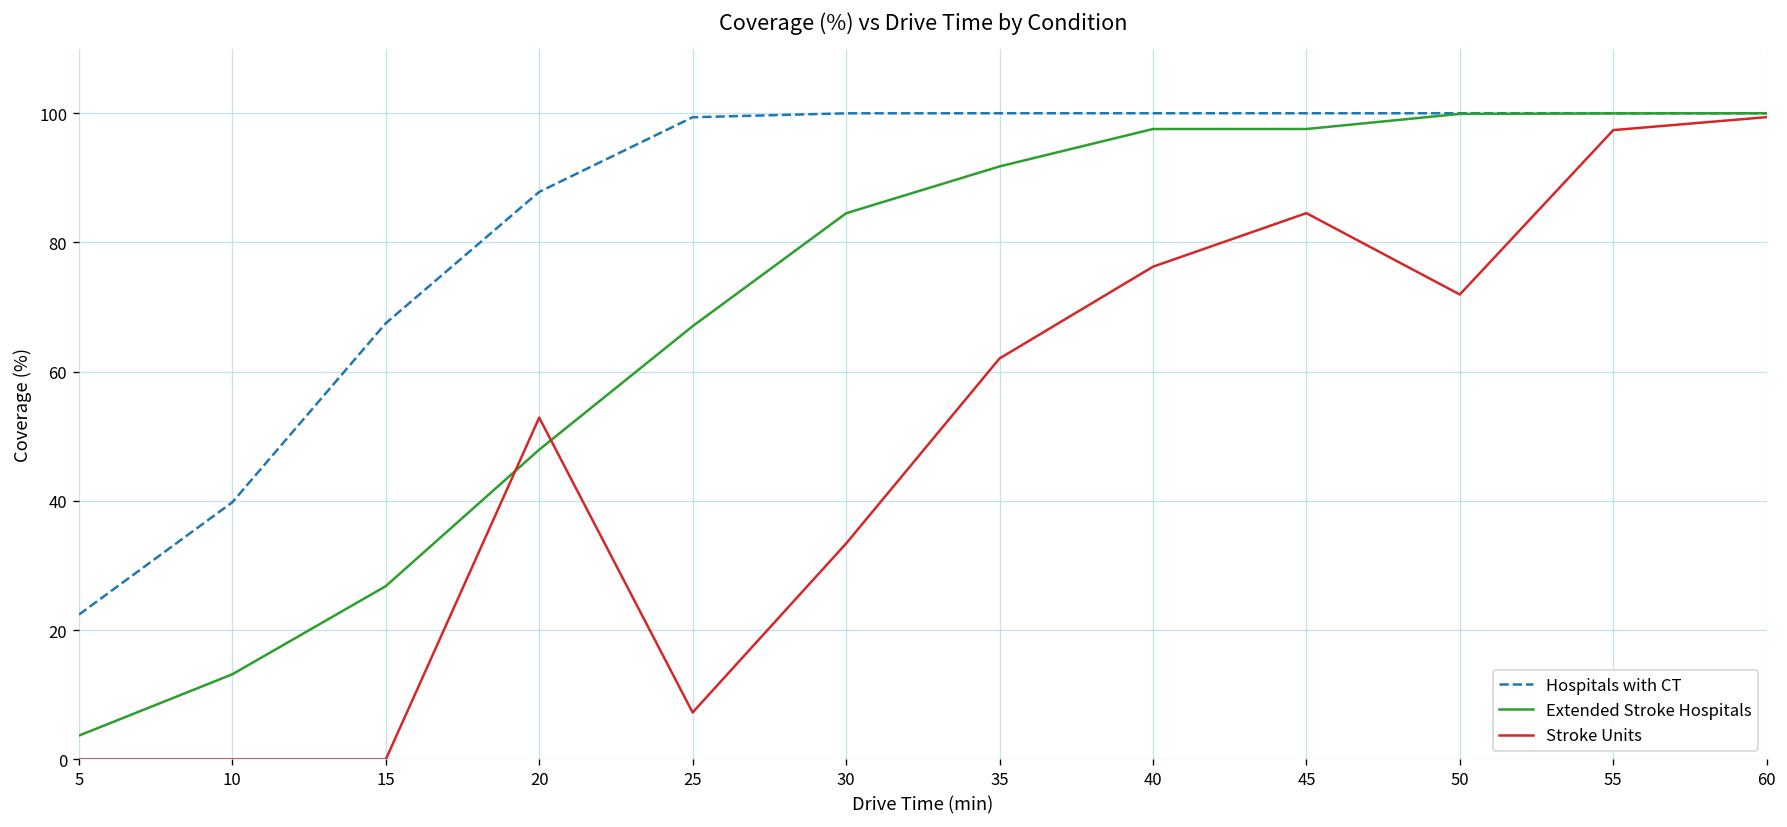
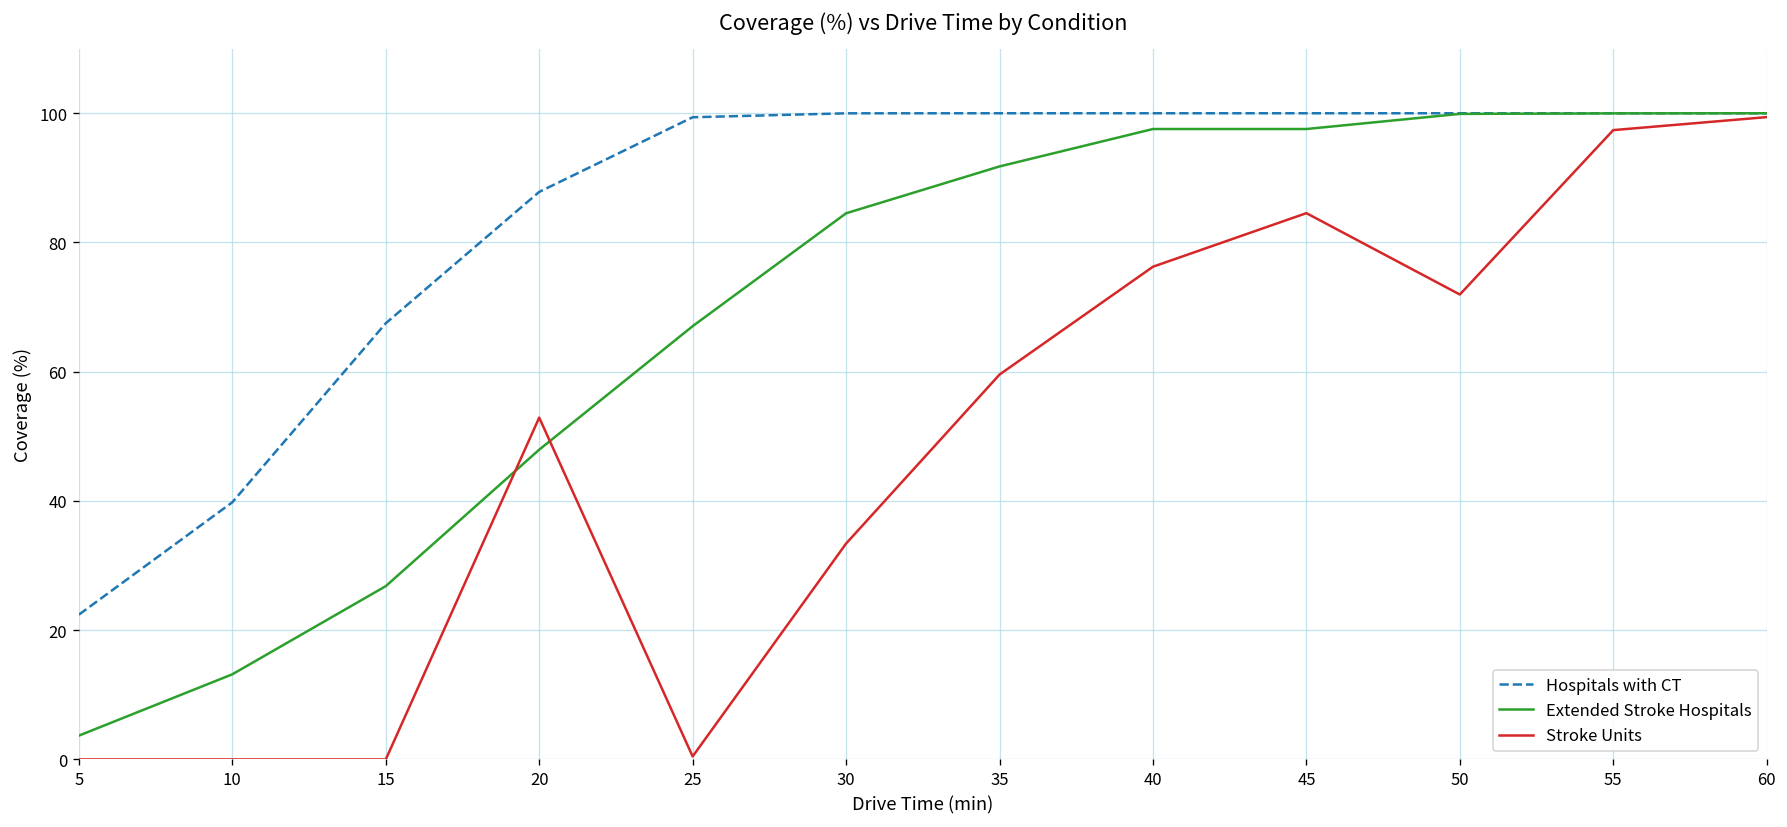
  {
    "Hospitals with CT": {
      "5": 22,
      "10": 40,
      "15": 68,
      "20": 88,
      "25": 99,
      "30": 100,
      "35": 100,
      "40": 100,
      "45": 100
    },
    "Extended Stroke Hospitals": {
      "5": 4,
      "10": 13,
      "15": 27,
      "20": 48,
      "25": 67,
      "30": 85,
      "35": 92,
      "40": 98,
      "45": 98
    },
    "Stroke Units": {
      "5": 0,
      "10": 0,
      "15": 0,
      "20": 53,
-     "25": 7,
+     "25": 0,
      "30": 33,
-     "35": 62,
+     "35": 60,
      "40": 76,
      "45": 85,
      "50": 72,
      "55": 97,
      "60": 99
    }
  }
